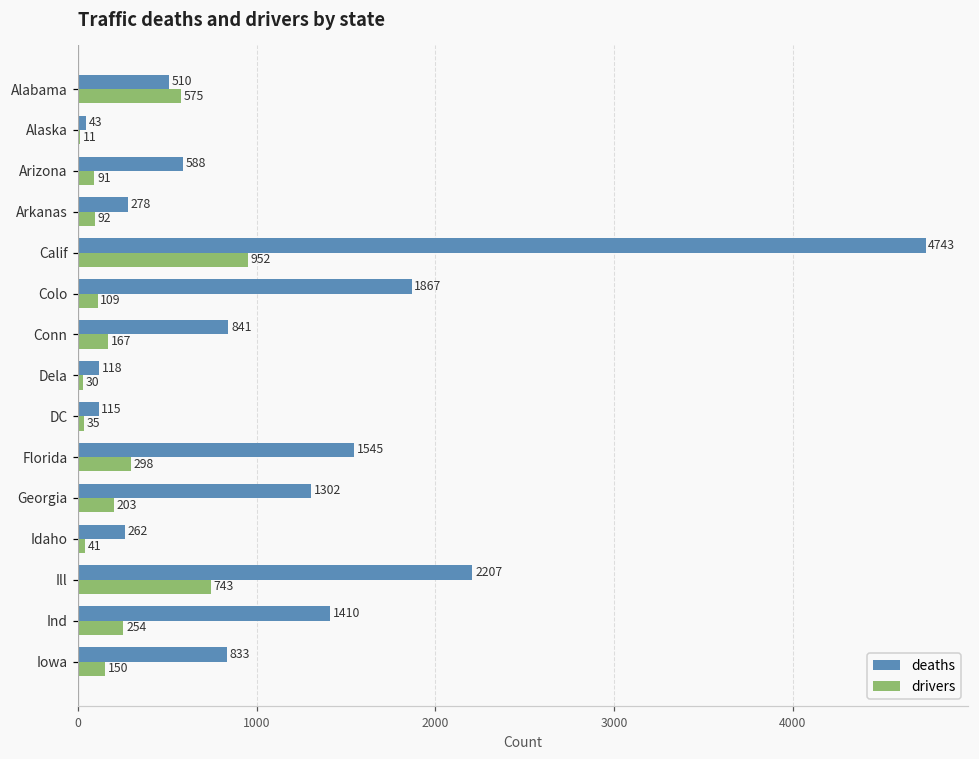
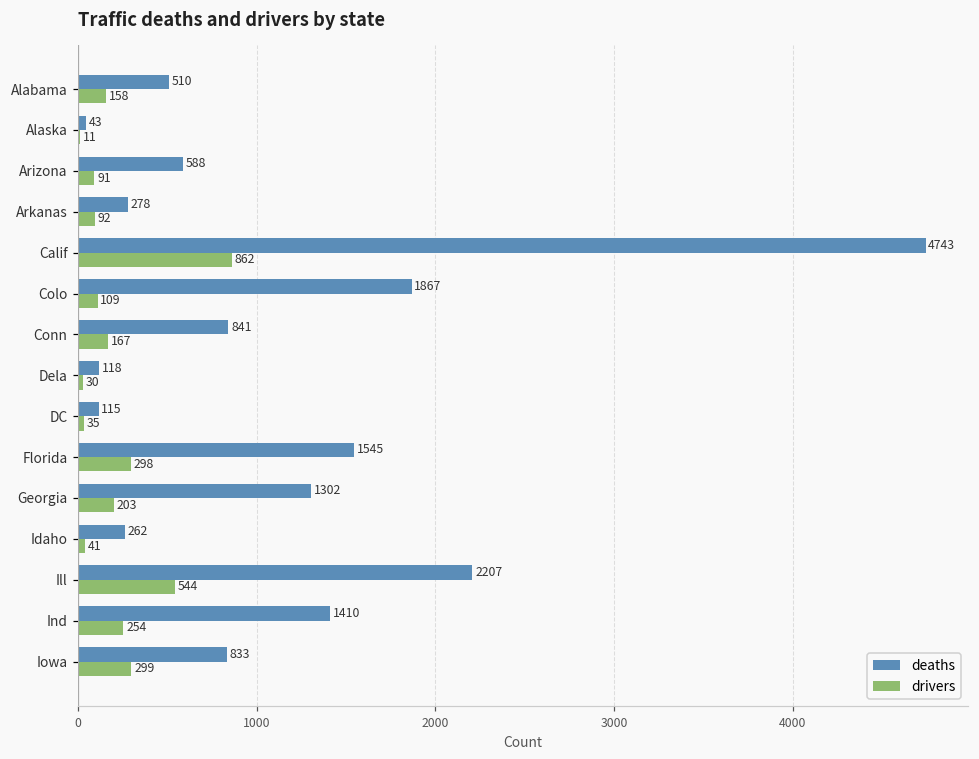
  {
    "deaths": {
      "Alabama": 510,
      "Alaska": 43,
      "Arizona": 588,
      "Arkanas": 278,
      "Calif": 4743,
      "Colo": 1867,
      "Conn": 841,
      "Dela": 118,
      "DC": 115,
      "Florida": 1545,
      "Georgia": 1302,
      "Idaho": 262,
      "Ill": 2207,
      "Ind": 1410,
      "Iowa": 833
    },
    "drivers": {
-     "Alabama": 575,
+     "Alabama": 158,
      "Alaska": 11,
      "Arizona": 91,
      "Arkanas": 92,
-     "Calif": 952,
+     "Calif": 862,
      "Colo": 109,
      "Conn": 167,
      "Dela": 30,
      "DC": 35,
      "Florida": 298,
      "Georgia": 203,
      "Idaho": 41,
-     "Ill": 743,
+     "Ill": 544,
      "Ind": 254,
-     "Iowa": 150
+     "Iowa": 299
    }
  }
